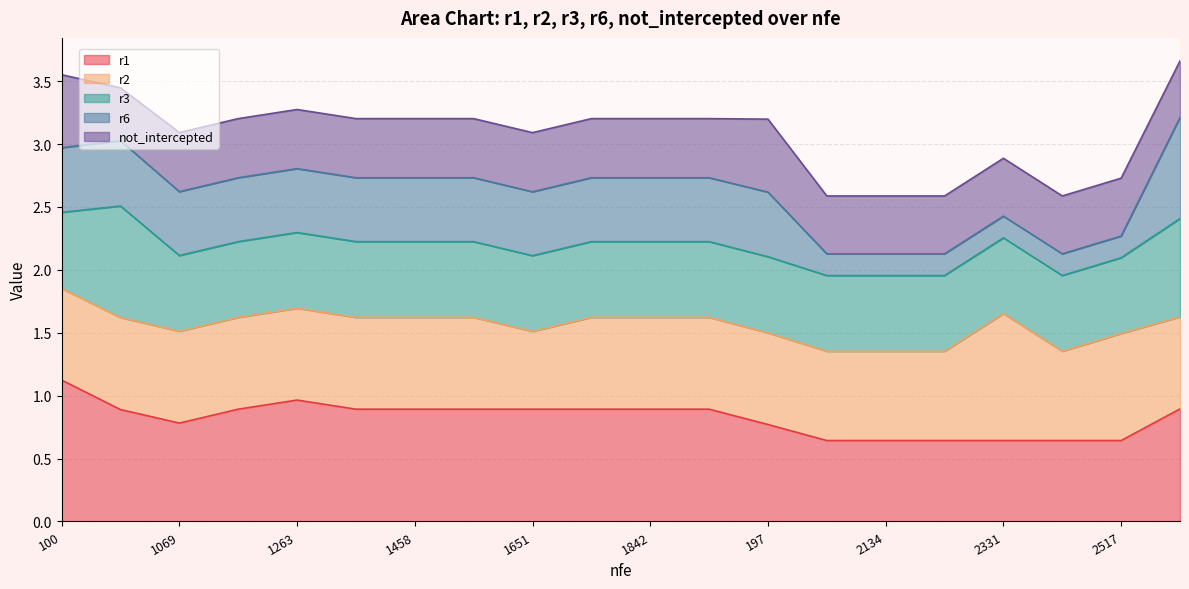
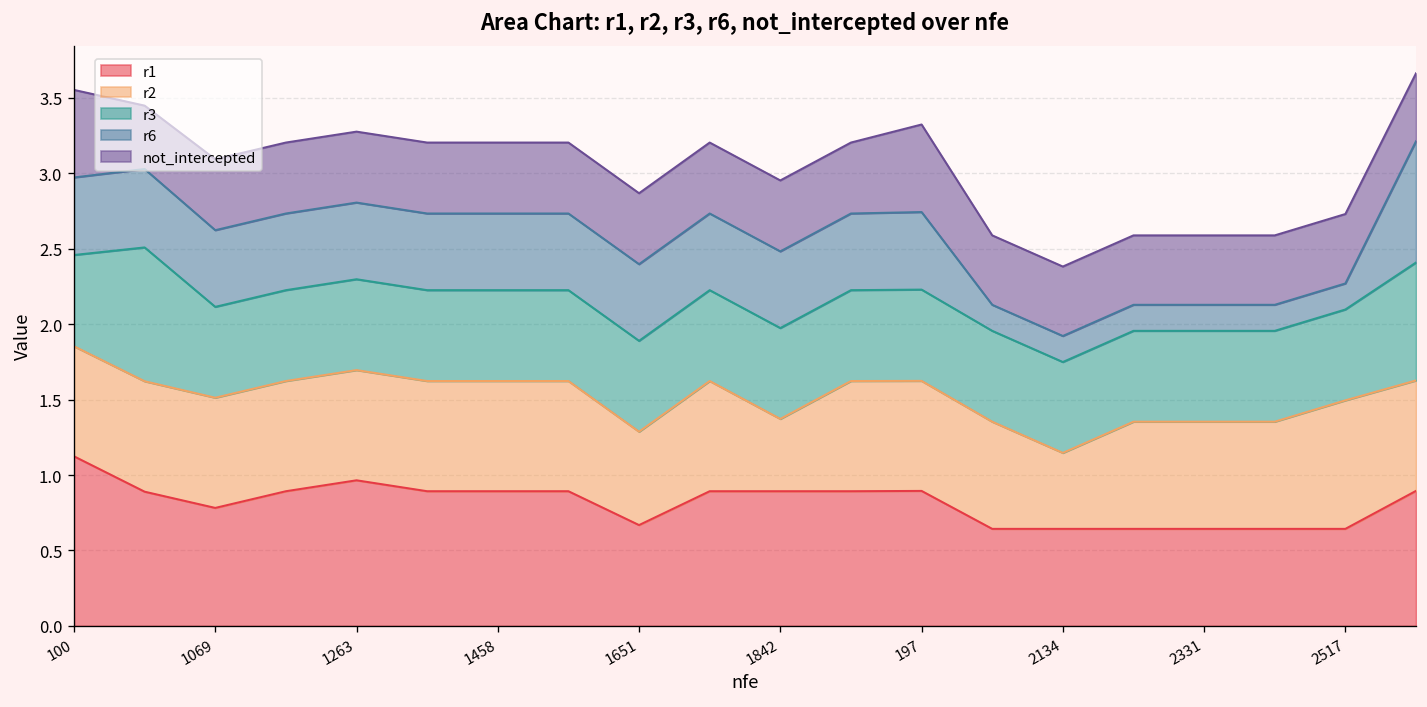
  {
    "r1": {
      "100": 1.12,
      "1069": 0.78,
      "1263": 0.96,
      "1458": 0.89,
-     "1651": 0.89,
+     "1651": 0.67,
      "1842": 0.89,
-     "197": 0.77,
+     "197": 0.89,
      "2134": 0.64,
      "2331": 0.64,
      "2517": 0.64
    },
    "r2": {
      "100": 0.73,
      "1069": 0.73,
      "1263": 0.73,
      "1458": 0.73,
      "1651": 0.62,
-     "1842": 0.73,
+     "1842": 0.48,
      "197": 0.73,
-     "2134": 0.71,
-     "2331": 1.01,
+     "2134": 0.50,
+     "2331": 0.71,
      "2517": 0.85
    }
  }
